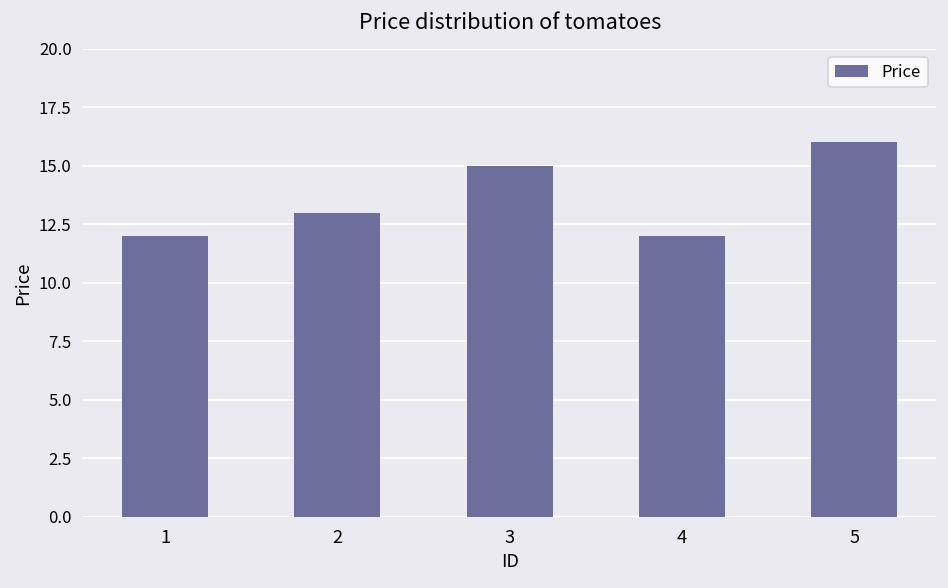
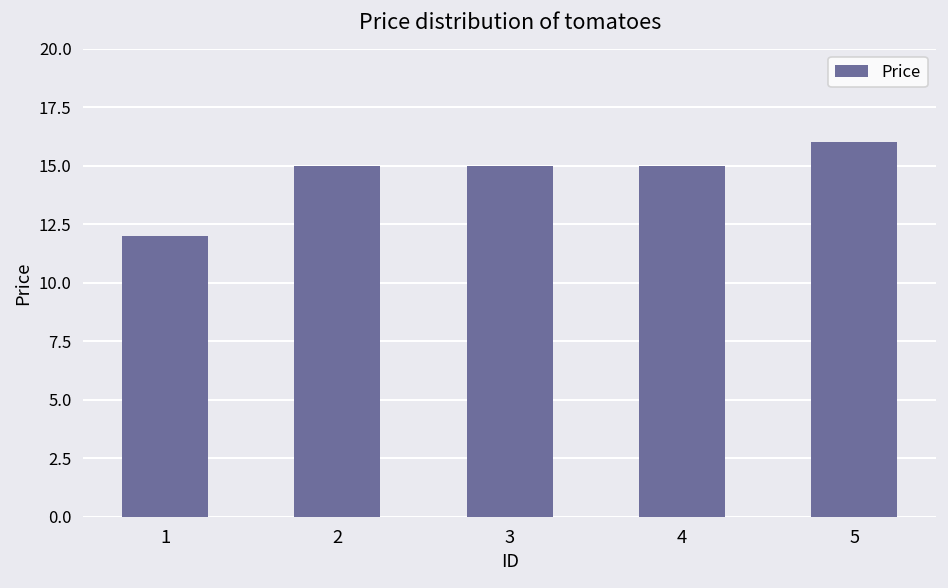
  {
    "1": 12,
-   "2": 13,
+   "2": 15,
    "3": 15,
-   "4": 12,
+   "4": 15,
    "5": 16
  }
